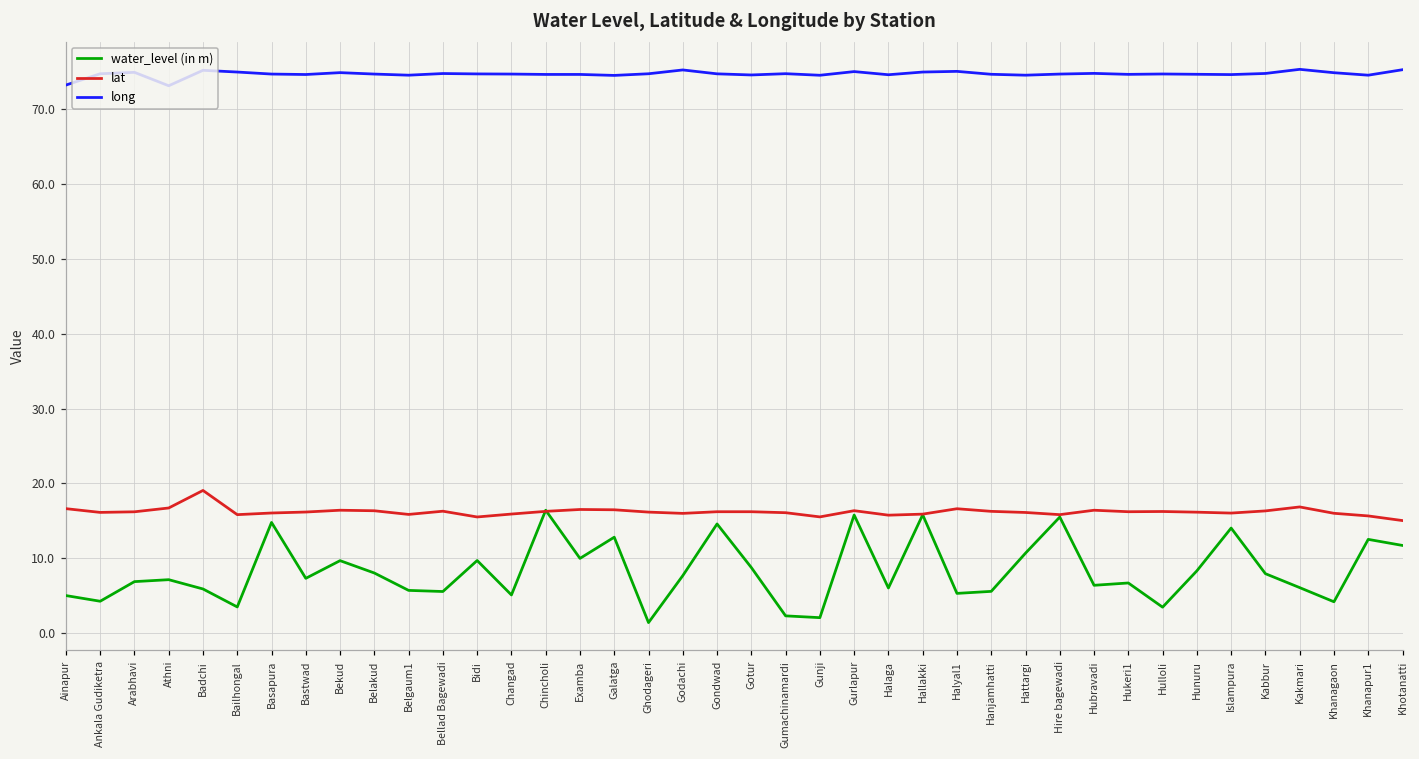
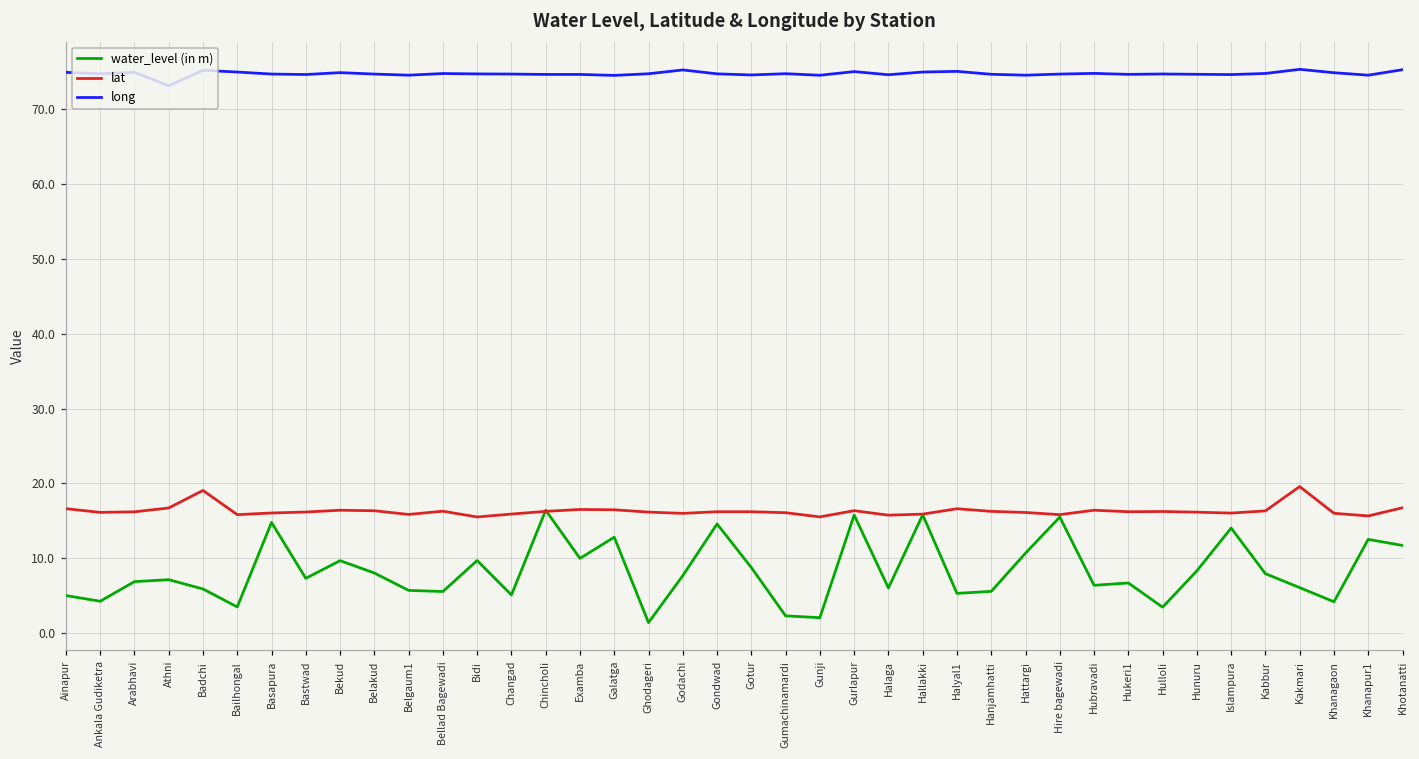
  {
    "water_level (in m)": {
      "Ainapur": 5,
      "Ankala Gudiketra": 4,
      "Arabhavi": 7,
      "Athni": 7,
      "Badchi": 6,
      "Bailhongal": 4,
      "Basapura": 15,
      "Bastwad": 7,
      "Bekud": 10,
      "Belakud": 8,
      "Belgaum1": 6,
      "Bellad Bagewadi": 6,
      "Bidi": 10,
      "Changad": 5,
      "Examba": 10,
      "Galatga": 13,
      "Ghodageri": 1,
      "Godachi": 8,
      "Gondwad": 15,
      "Gotur": 9,
      "Gumachinamardi": 2,
      "Gunji": 2,
      "Gurlapur": 16,
      "Halaga": 6,
      "Halyal1": 5,
      "Hanjamhatti": 6,
      "Hattargi": 11,
      "Hubravadi": 6,
      "Hukeri1": 7,
      "Hulloli": 3,
      "Hunuru": 8,
      "Islampura": 14,
      "Kabbur": 8,
      "Kakmari": 6,
      "Khanagaon": 4,
      "Khanapur1": 13,
      "Khotanatti": 12
    },
    "lat": {
      "Ainapur": 17,
      "Ankala Gudiketra": 16,
      "Arabhavi": 16,
      "Athni": 17,
      "Badchi": 19,
      "Bailhongal": 16,
      "Basapura": 16,
      "Bastwad": 16,
      "Bekud": 16,
      "Belakud": 16,
      "Belgaum1": 16,
      "Bellad Bagewadi": 16,
      "Bidi": 16,
      "Changad": 16,
      "Examba": 17,
      "Galatga": 16,
      "Ghodageri": 16,
      "Godachi": 16,
      "Gondwad": 16,
      "Gotur": 16,
      "Gumachinamardi": 16,
      "Gunji": 16,
      "Gurlapur": 16,
      "Halaga": 16,
      "Halyal1": 17,
      "Hanjamhatti": 16,
      "Hattargi": 16,
      "Hubravadi": 16,
      "Hukeri1": 16,
      "Hulloli": 16,
      "Hunuru": 16,
      "Islampura": 16,
      "Kabbur": 16,
-     "Kakmari": 17,
+     "Kakmari": 20,
      "Khanagaon": 16,
      "Khanapur1": 16,
-     "Khotanatti": 15
+     "Khotanatti": 17
    },
    "long": {
-     "Ainapur": 73,
+     "Ainapur": 75,
      "Bailhongal": 75,
      "Basapura": 75,
      "Bastwad": 75,
      "Bekud": 75,
      "Belakud": 75,
      "Belgaum1": 75,
      "Bellad Bagewadi": 75,
      "Bidi": 75,
      "Changad": 75,
      "Chincholi": 75,
      "Examba": 75,
      "Galatga": 74,
      "Ghodageri": 75,
      "Godachi": 75,
      "Gondwad": 75,
      "Gotur": 75,
      "Gumachinamardi": 75,
      "Gunji": 74,
      "Gurlapur": 75,
      "Halaga": 75,
      "Hallakki": 75,
      "Halyal1": 75,
      "Hanjamhatti": 75,
      "Hattargi": 75,
      "Hire bagewadi": 75,
      "Hubravadi": 75,
      "Hukeri1": 75,
      "Hulloli": 75,
      "Hunuru": 75,
      "Islampura": 75,
      "Kabbur": 75,
      "Kakmari": 75,
      "Khanagaon": 75,
      "Khanapur1": 75,
      "Khotanatti": 75
    }
  }
